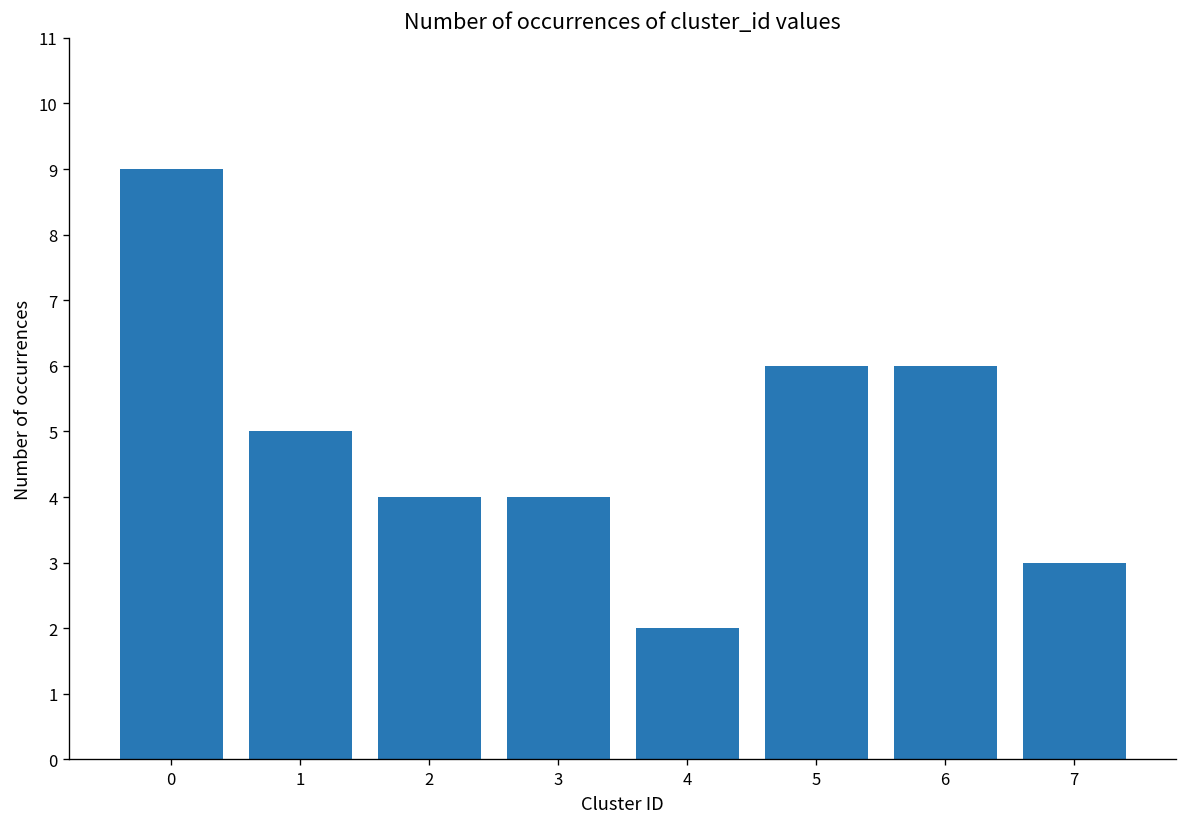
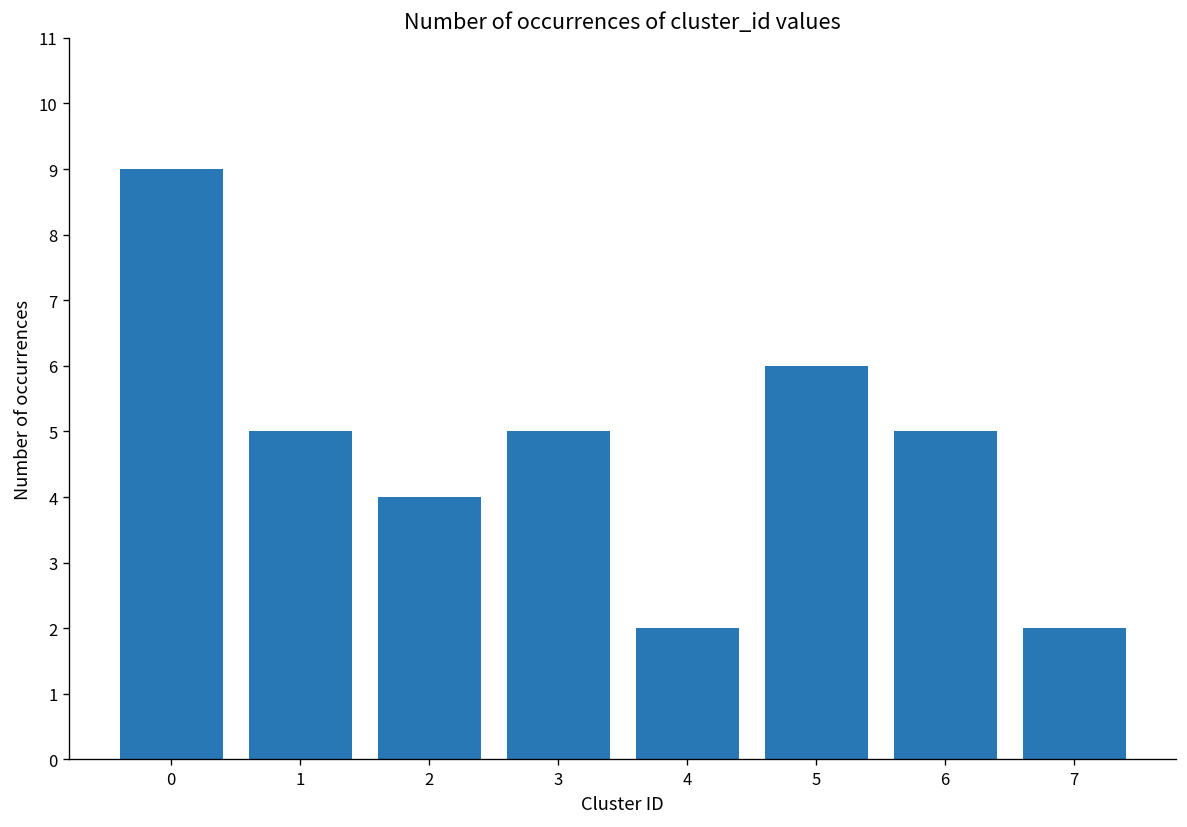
  {
    "0": 9,
    "1": 5,
    "2": 4,
-   "3": 4,
+   "3": 5,
    "4": 2,
    "5": 6,
-   "6": 6,
-   "7": 3
+   "6": 5,
+   "7": 2
  }
